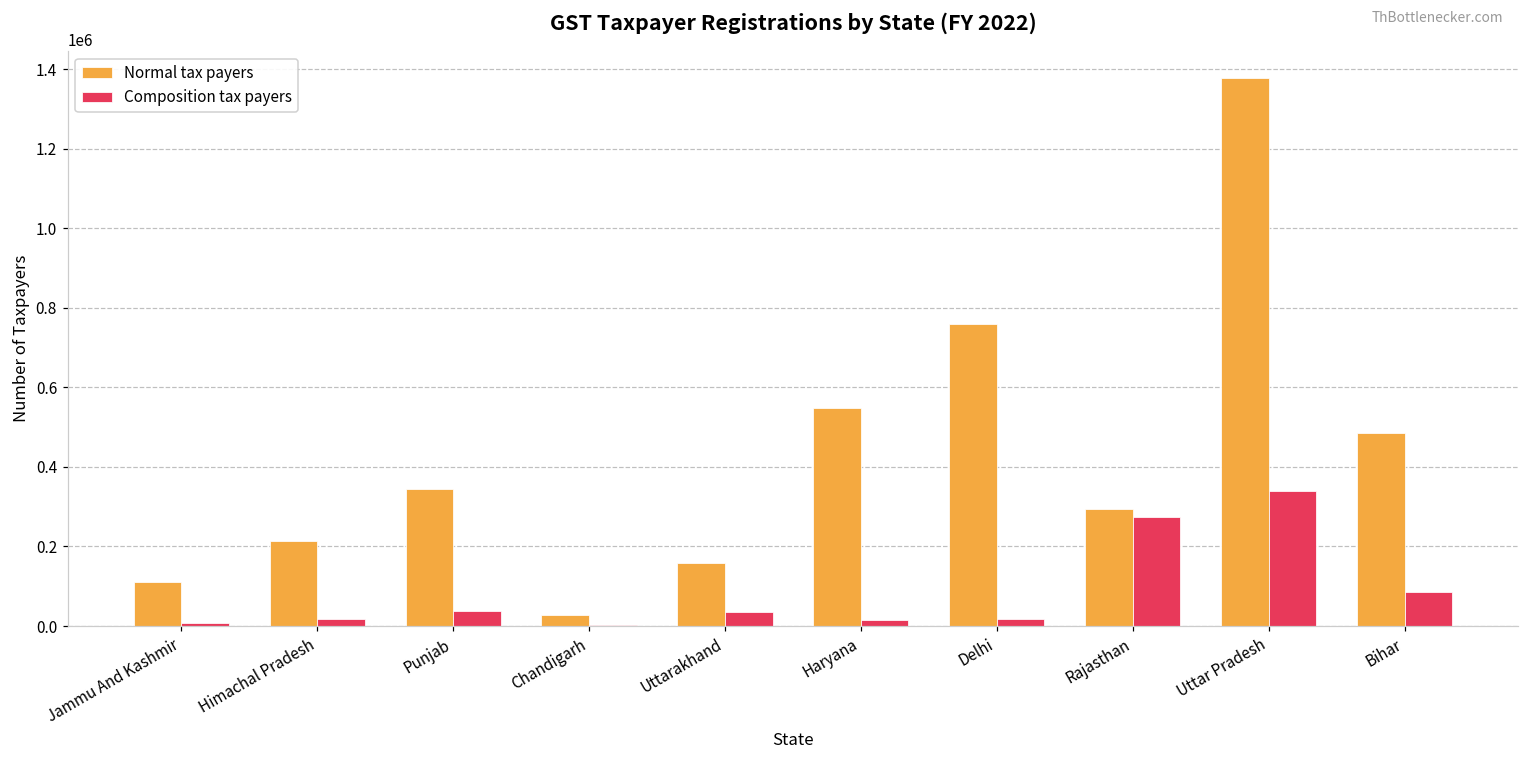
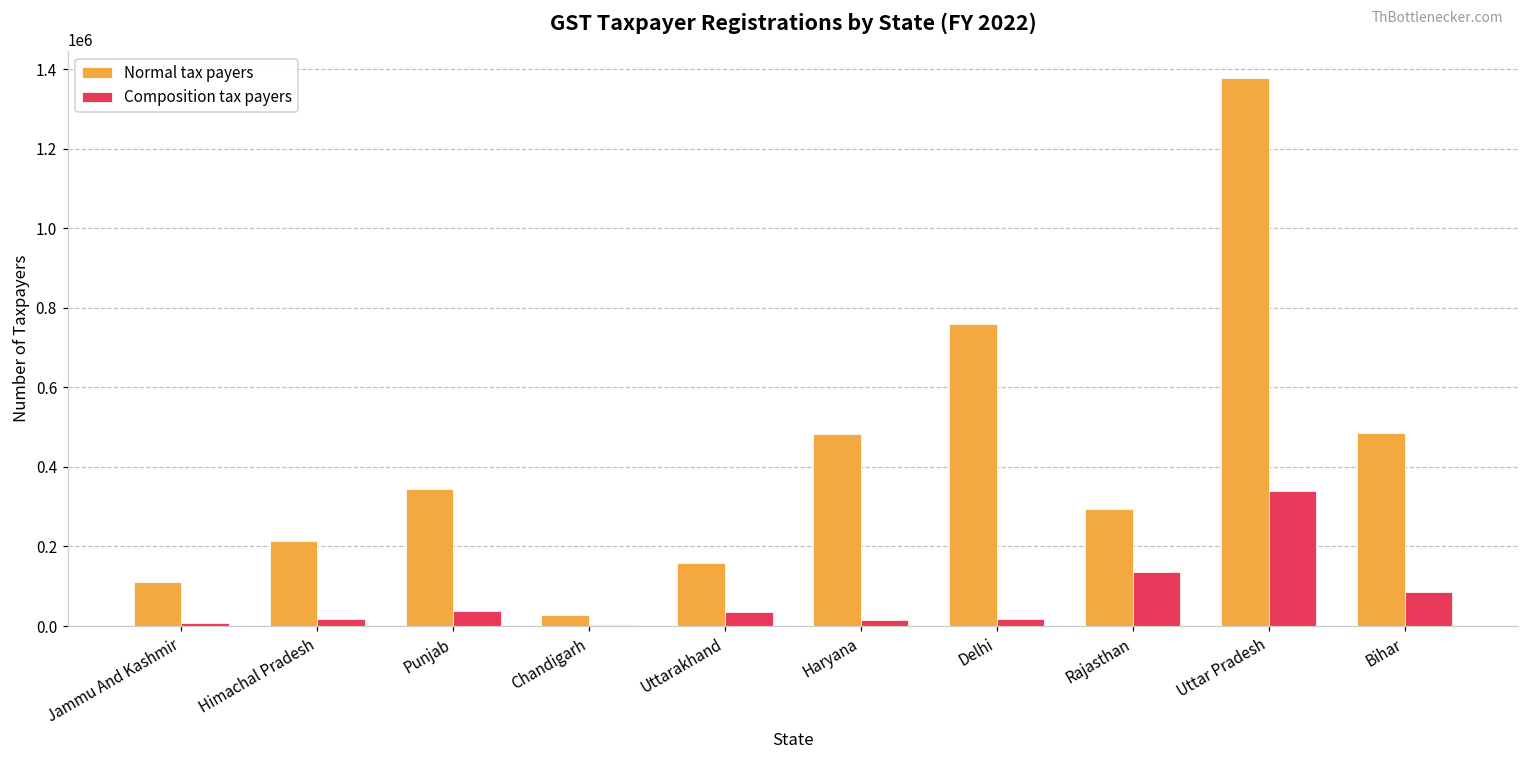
  {
    "Normal tax payers": {
      "Jammu And Kashmir": 110000,
      "Himachal Pradesh": 210000,
      "Punjab": 340000,
      "Chandigarh": 30000,
      "Uttarakhand": 160000,
-     "Haryana": 550000,
+     "Haryana": 480000,
      "Delhi": 760000,
      "Rajasthan": 290000,
      "Uttar Pradesh": 1380000,
      "Bihar": 480000
    },
    "Composition tax payers": {
      "Jammu And Kashmir": 10000,
      "Himachal Pradesh": 20000,
      "Punjab": 40000,
      "Uttarakhand": 30000,
      "Haryana": 20000,
      "Delhi": 20000,
-     "Rajasthan": 270000,
+     "Rajasthan": 130000,
      "Uttar Pradesh": 340000,
      "Bihar": 90000
    }
  }
